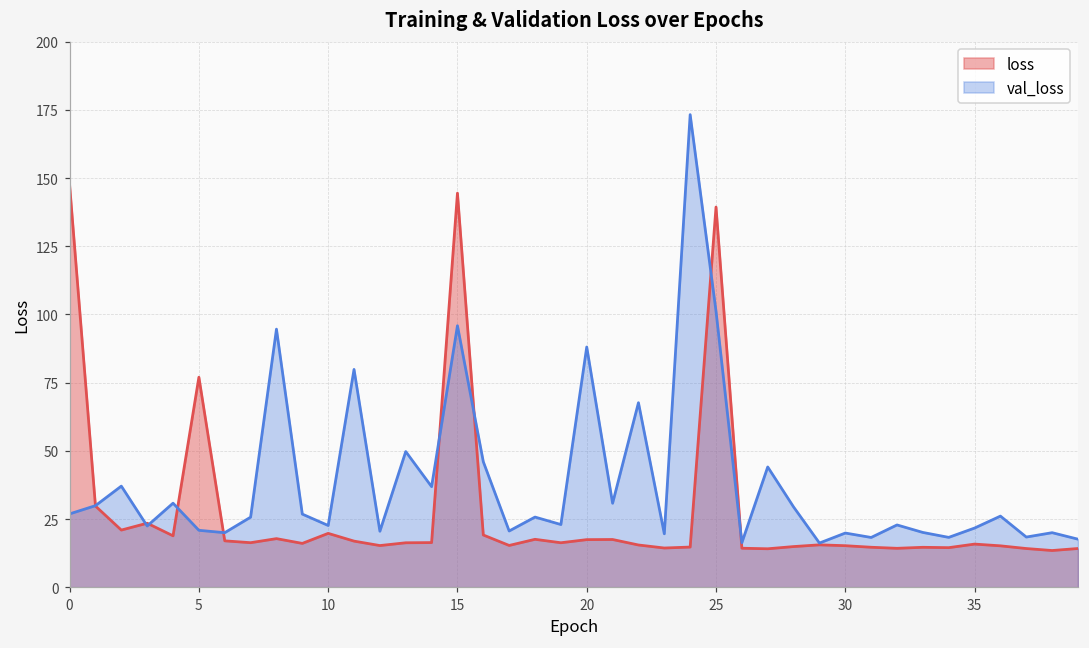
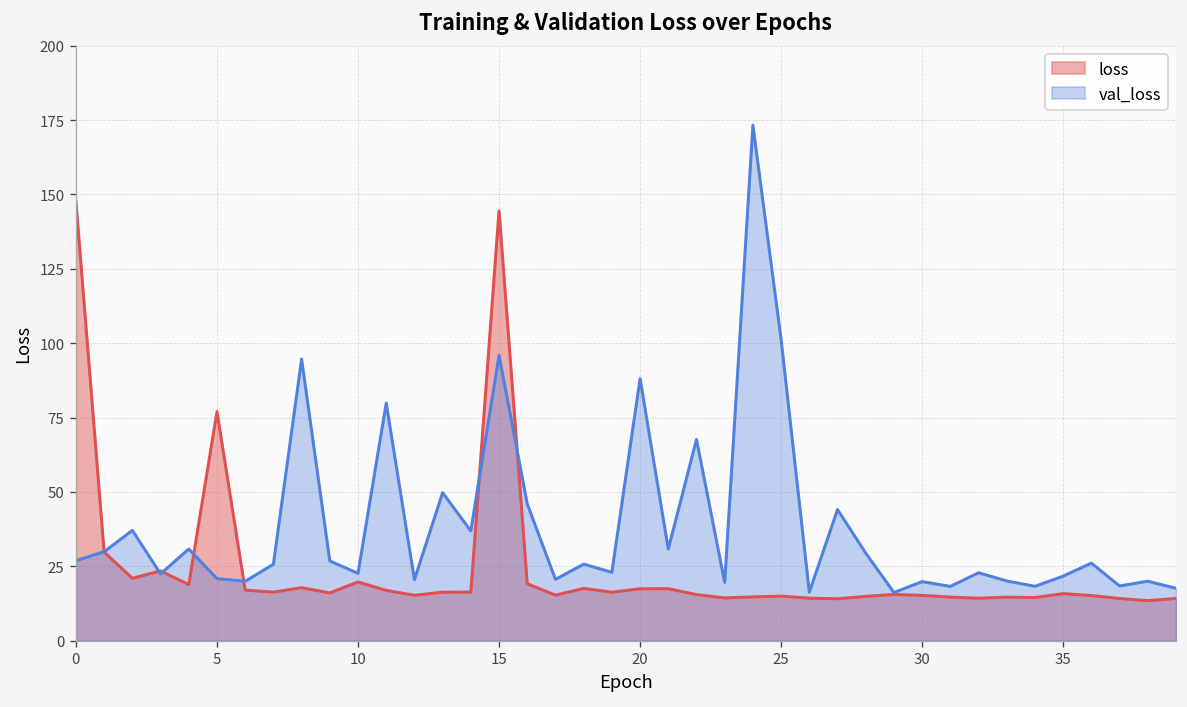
  {
    "loss": {
      "0": 148,
      "5": 77,
      "10": 20,
      "15": 145,
      "20": 17,
-     "25": 139,
+     "25": 15,
      "30": 15,
      "35": 16
    },
    "val_loss": {
      "0": 27,
      "5": 21,
      "10": 23,
      "15": 96,
      "20": 88,
      "25": 101,
      "30": 20,
      "35": 22
    }
  }
